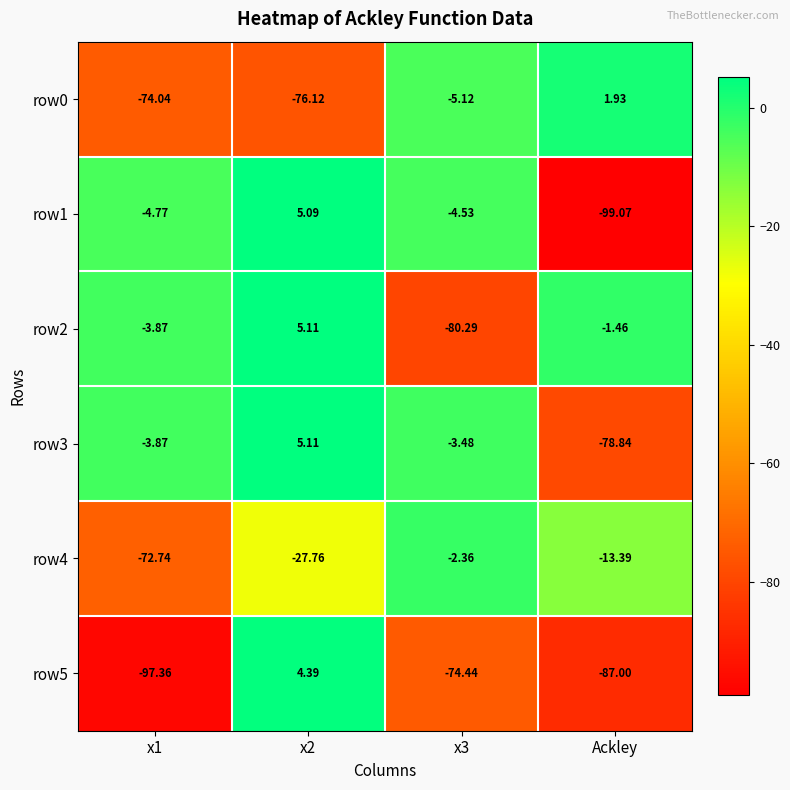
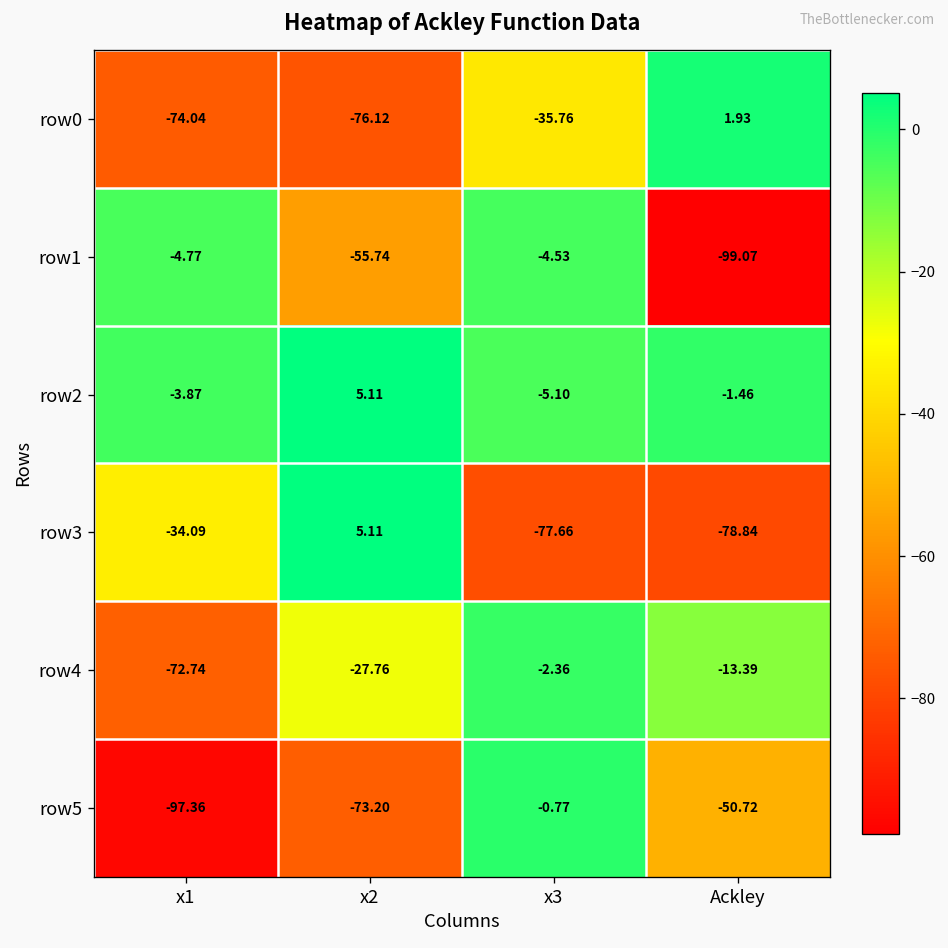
  {
    "row0": {
      "x1": -74.04,
      "x2": -76.12,
-     "x3": -5.12,
+     "x3": -35.76,
      "Ackley": 1.93
    },
    "row1": {
      "x1": -4.77,
-     "x2": 5.09,
+     "x2": -55.74,
      "x3": -4.53,
      "Ackley": -99.07
    },
    "row2": {
      "x1": -3.87,
      "x2": 5.11,
-     "x3": -80.29,
+     "x3": -5.10,
      "Ackley": -1.46
    },
    "row3": {
-     "x1": -3.87,
+     "x1": -34.09,
      "x2": 5.11,
-     "x3": -3.48,
+     "x3": -77.66,
      "Ackley": -78.84
    },
    "row4": {
      "x1": -72.74,
      "x2": -27.76,
      "x3": -2.36,
      "Ackley": -13.39
    },
    "row5": {
      "x1": -97.36,
-     "x2": 4.39,
-     "x3": -74.44,
-     "Ackley": -87.00
+     "x2": -73.20,
+     "x3": -0.77,
+     "Ackley": -50.72
    }
  }
